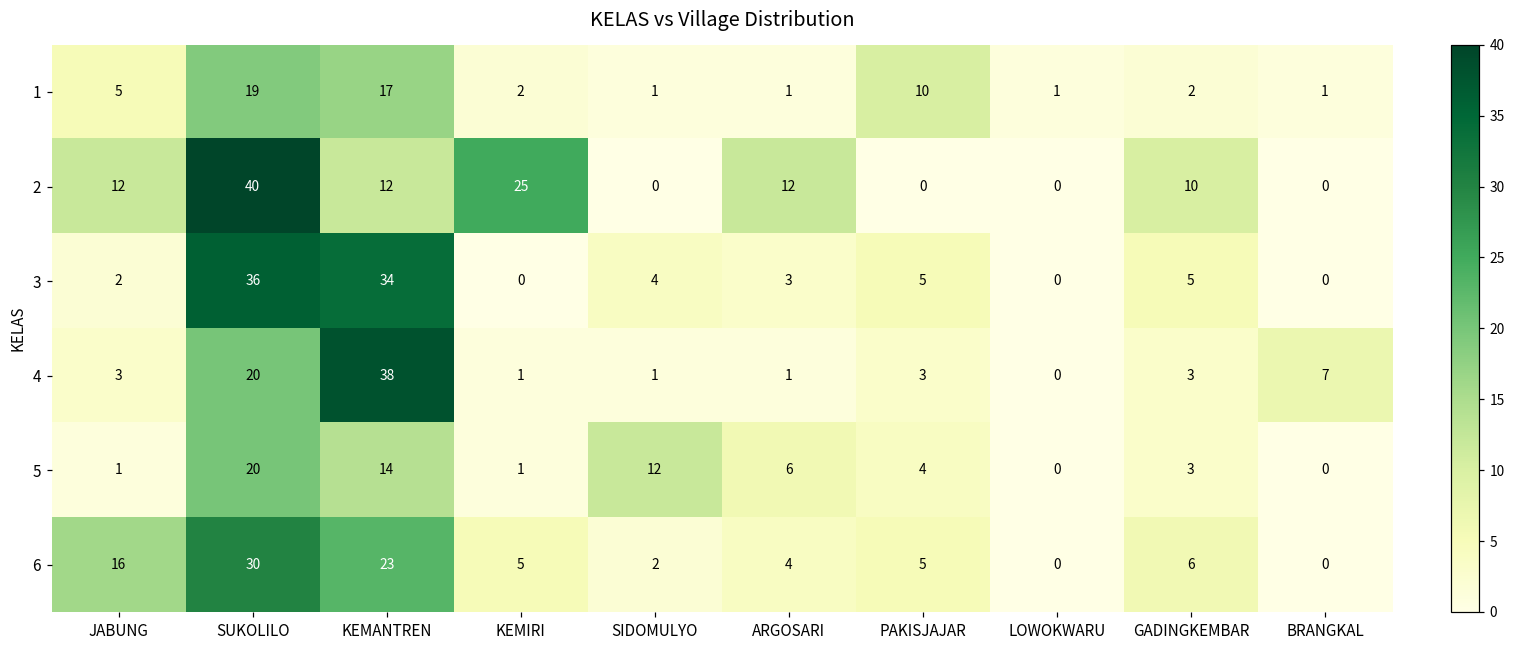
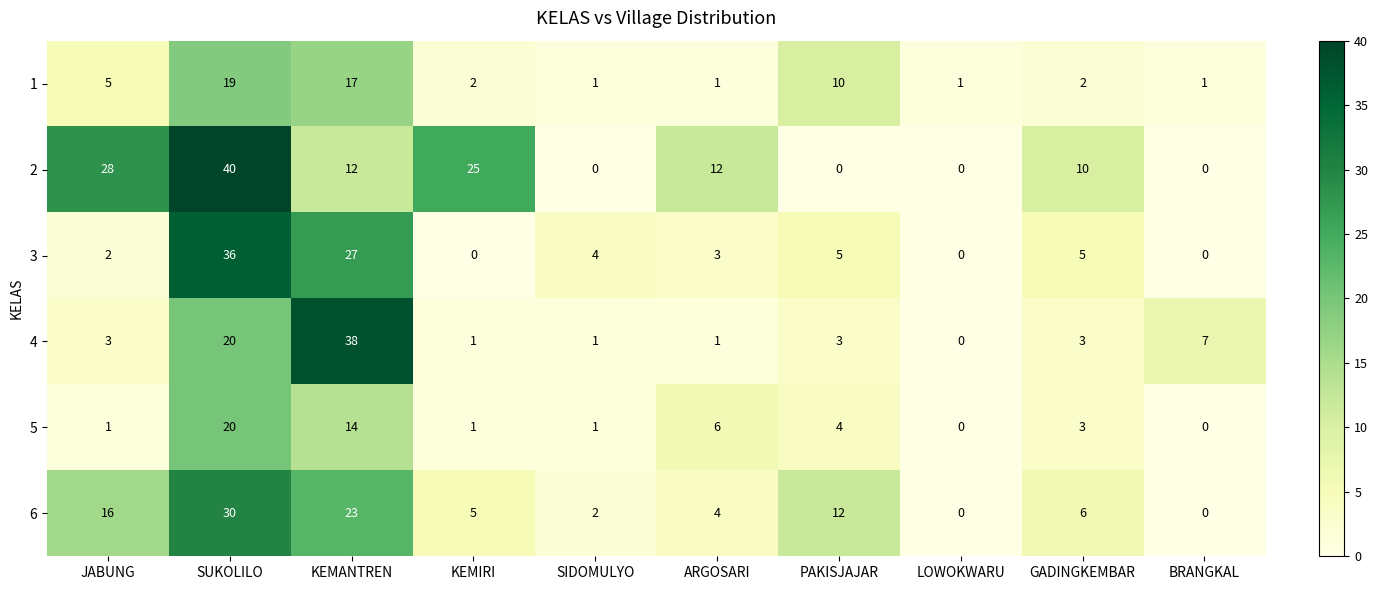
  {
    "1": {
      "JABUNG": 5,
      "SUKOLILO": 19,
      "KEMANTREN": 17,
      "KEMIRI": 2,
      "SIDOMULYO": 1,
      "ARGOSARI": 1,
      "PAKISJAJAR": 10,
      "LOWOKWARU": 1,
      "GADINGKEMBAR": 2,
      "BRANGKAL": 1
    },
    "2": {
-     "JABUNG": 12,
+     "JABUNG": 28,
      "SUKOLILO": 40,
      "KEMANTREN": 12,
      "KEMIRI": 25,
      "SIDOMULYO": 0,
      "ARGOSARI": 12,
      "PAKISJAJAR": 0,
      "LOWOKWARU": 0,
      "GADINGKEMBAR": 10,
      "BRANGKAL": 0
    },
    "3": {
      "JABUNG": 2,
      "SUKOLILO": 36,
-     "KEMANTREN": 34,
+     "KEMANTREN": 27,
      "KEMIRI": 0,
      "SIDOMULYO": 4,
      "ARGOSARI": 3,
      "PAKISJAJAR": 5,
      "LOWOKWARU": 0,
      "GADINGKEMBAR": 5,
      "BRANGKAL": 0
    },
    "4": {
      "JABUNG": 3,
      "SUKOLILO": 20,
      "KEMANTREN": 38,
      "KEMIRI": 1,
      "SIDOMULYO": 1,
      "ARGOSARI": 1,
      "PAKISJAJAR": 3,
      "LOWOKWARU": 0,
      "GADINGKEMBAR": 3,
      "BRANGKAL": 7
    },
    "5": {
      "JABUNG": 1,
      "SUKOLILO": 20,
      "KEMANTREN": 14,
      "KEMIRI": 1,
-     "SIDOMULYO": 12,
+     "SIDOMULYO": 1,
      "ARGOSARI": 6,
      "PAKISJAJAR": 4,
      "LOWOKWARU": 0,
      "GADINGKEMBAR": 3,
      "BRANGKAL": 0
    },
    "6": {
      "JABUNG": 16,
      "SUKOLILO": 30,
      "KEMANTREN": 23,
      "KEMIRI": 5,
      "SIDOMULYO": 2,
      "ARGOSARI": 4,
-     "PAKISJAJAR": 5,
+     "PAKISJAJAR": 12,
      "LOWOKWARU": 0,
      "GADINGKEMBAR": 6,
      "BRANGKAL": 0
    }
  }
